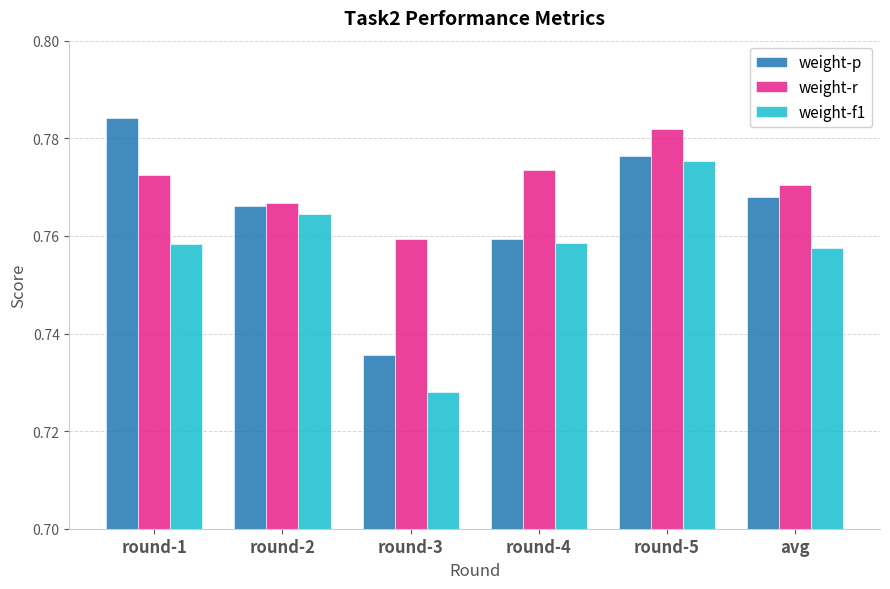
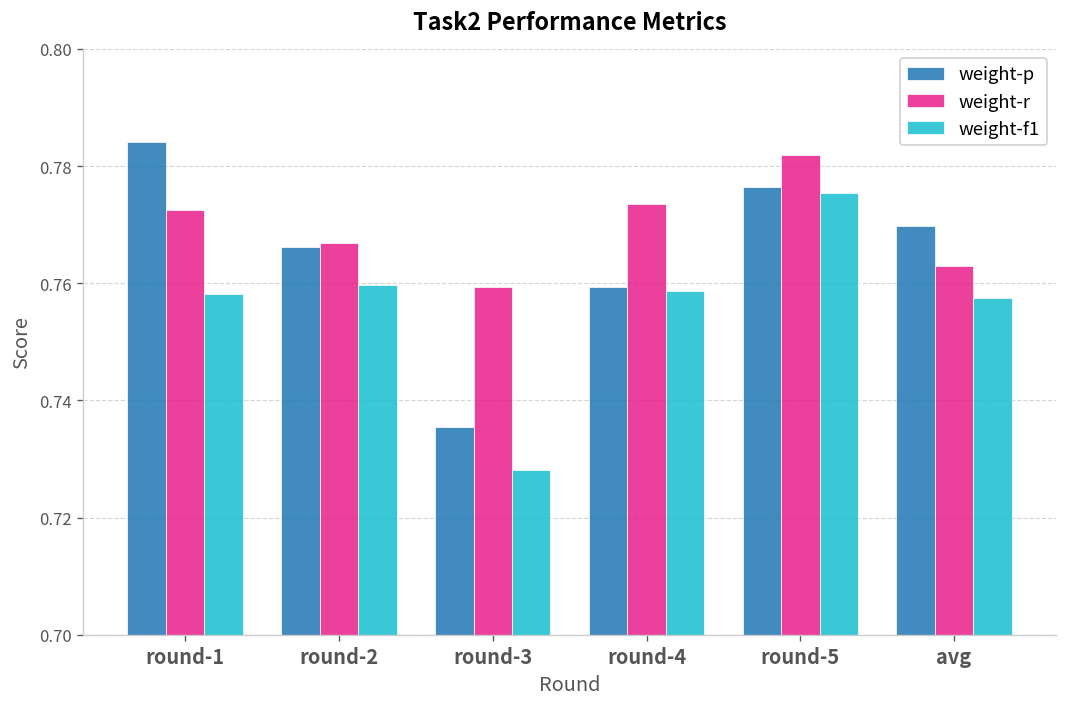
  {
    "weight-p": {
      "round-1": 0.784,
      "round-2": 0.766,
      "round-3": 0.736,
      "round-4": 0.759,
      "round-5": 0.776,
-     "avg": 0.768
+     "avg": 0.770
    },
    "weight-r": {
      "round-1": 0.773,
      "round-2": 0.767,
      "round-3": 0.759,
      "round-4": 0.774,
      "round-5": 0.782,
-     "avg": 0.770
+     "avg": 0.763
    },
    "weight-f1": {
      "round-1": 0.758,
-     "round-2": 0.764,
+     "round-2": 0.760,
      "round-3": 0.728,
      "round-4": 0.759,
      "round-5": 0.775,
      "avg": 0.757
    }
  }
